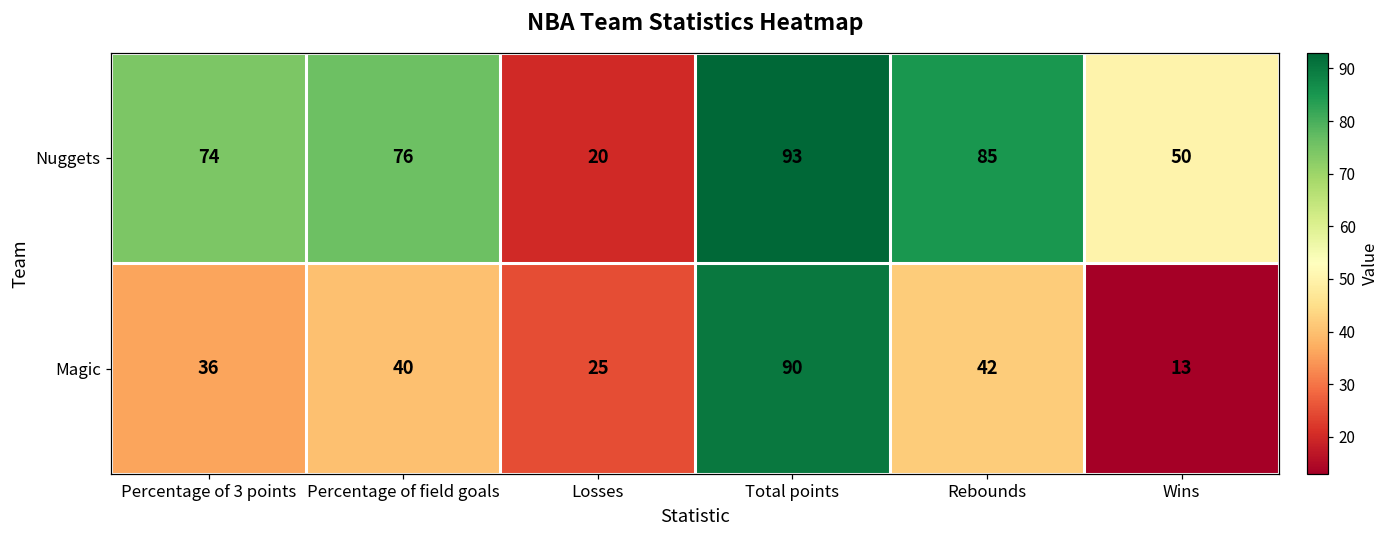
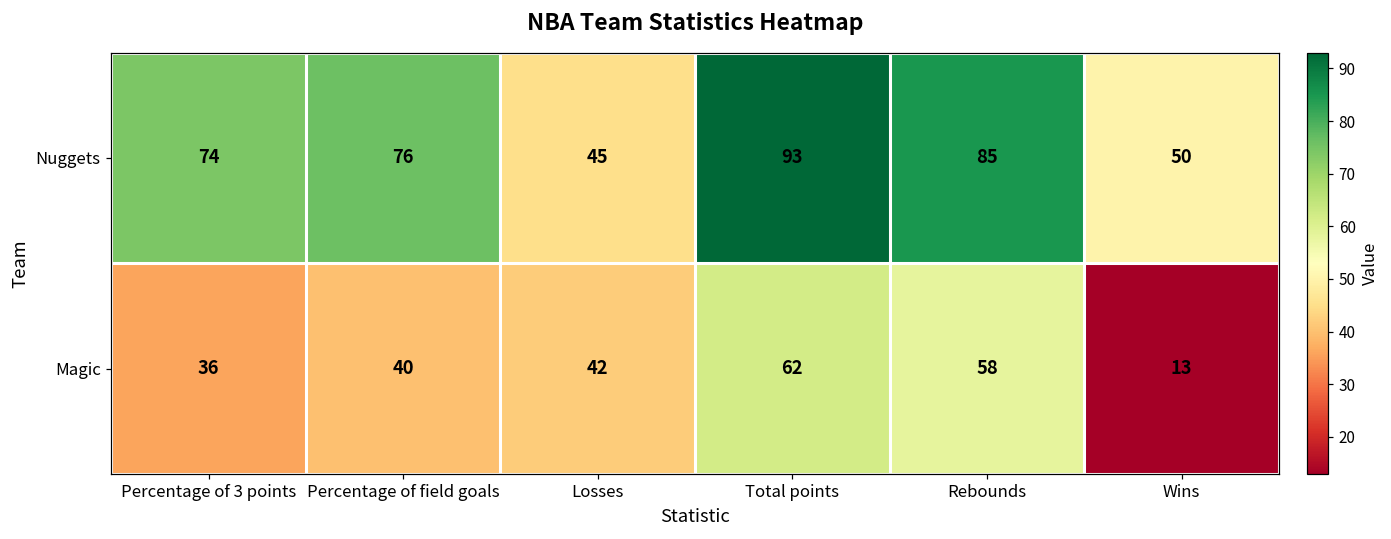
  {
    "Nuggets": {
      "Percentage of 3 points": 74,
      "Percentage of field goals": 76,
-     "Losses": 20,
+     "Losses": 45,
      "Total points": 93,
      "Rebounds": 85,
      "Wins": 50
    },
    "Magic": {
      "Percentage of 3 points": 36,
      "Percentage of field goals": 40,
-     "Losses": 25,
-     "Total points": 90,
-     "Rebounds": 42,
+     "Losses": 42,
+     "Total points": 62,
+     "Rebounds": 58,
      "Wins": 13
    }
  }
